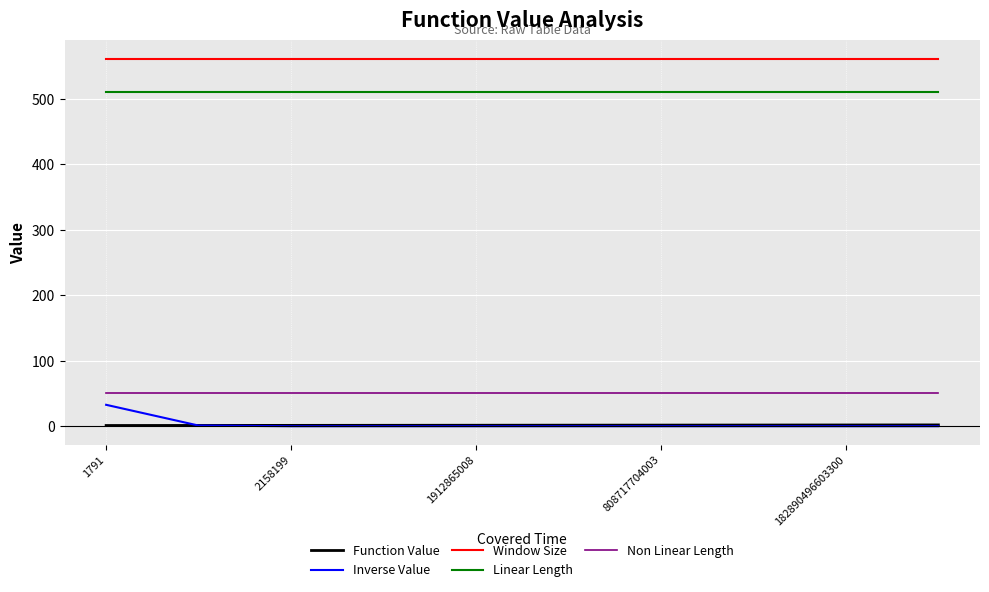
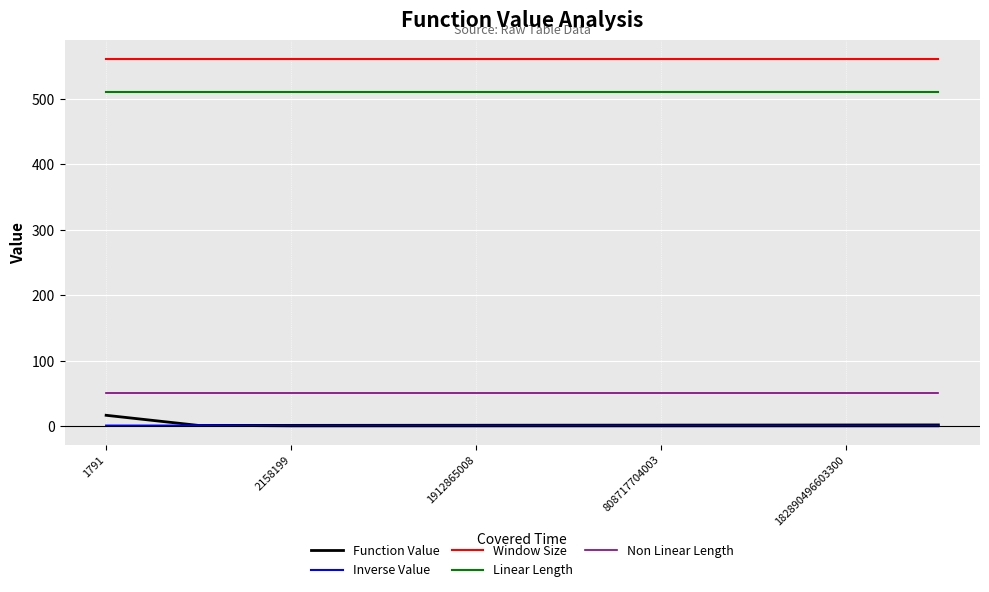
  {
    "Function Value": {
-     "1791": 0
+     "1791": 20
    },
    "Inverse Value": {
-     "1791": 30
+     "1791": 0
    },
    "Window Size": {
      "1791": 560,
      "2158199": 560,
      "1912865008": 560,
      "808717704003": 560,
      "182890496603300": 560
    },
    "Linear Length": {
      "1791": 510,
      "2158199": 510,
      "1912865008": 510,
      "808717704003": 510,
      "182890496603300": 510
    },
    "Non Linear Length": {
      "1791": 50,
      "2158199": 50,
      "1912865008": 50,
      "808717704003": 50,
      "182890496603300": 50
    }
  }
